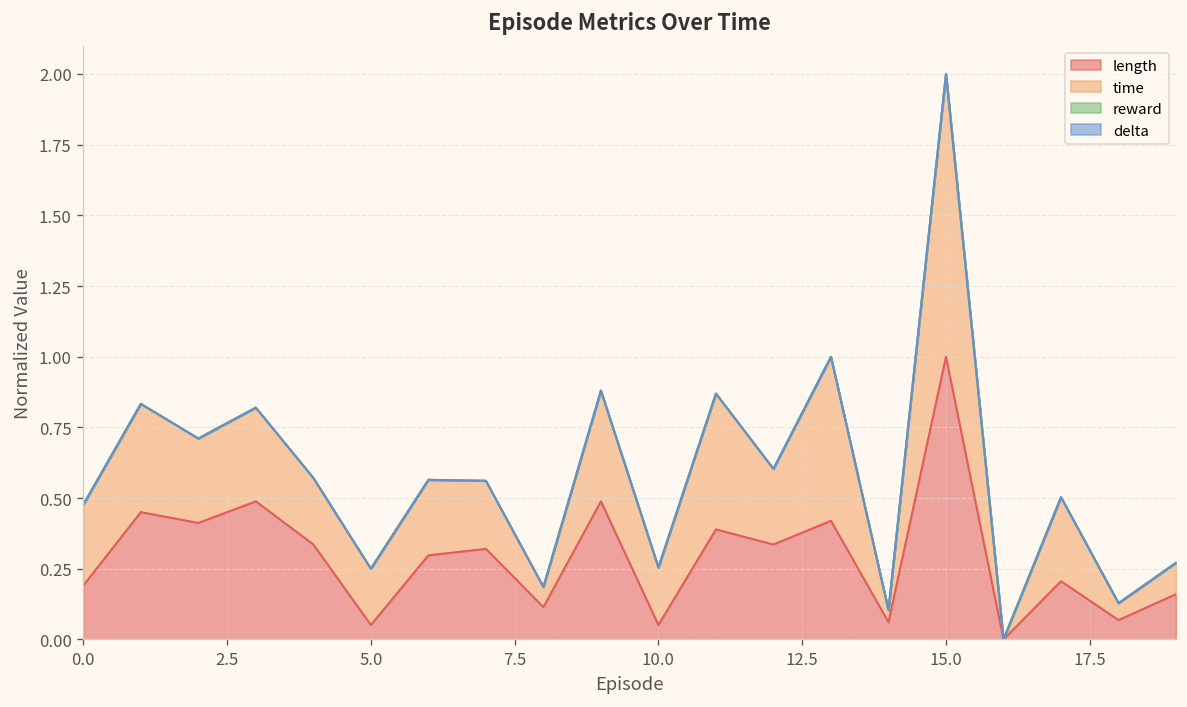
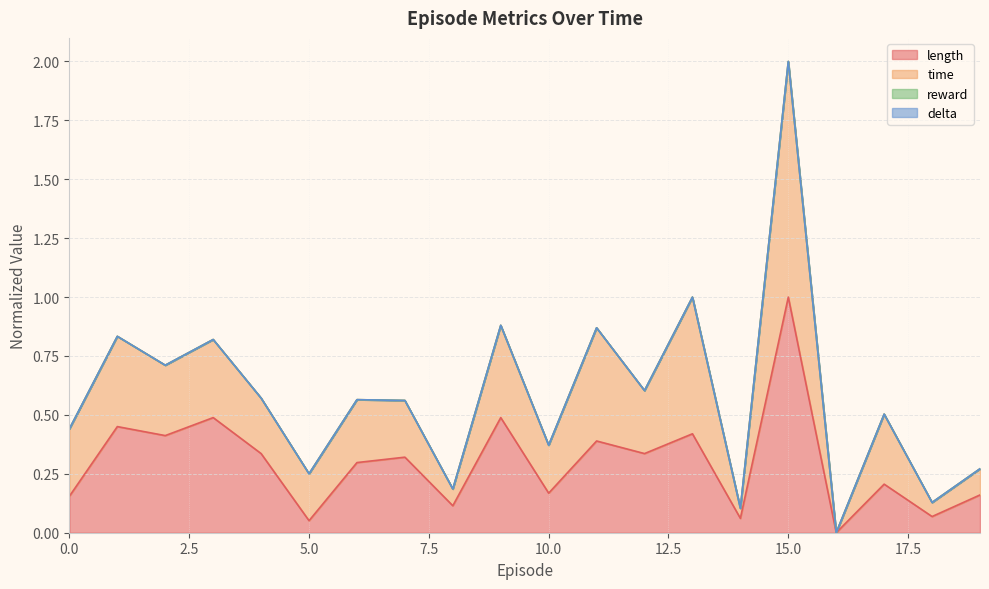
  {
    "length": {
-     "0.0": 0.19,
+     "0.0": 0.15,
      "5.0": 0.05,
-     "10.0": 0.05,
+     "10.0": 0.17,
      "15.0": 1.00
    }
  }
